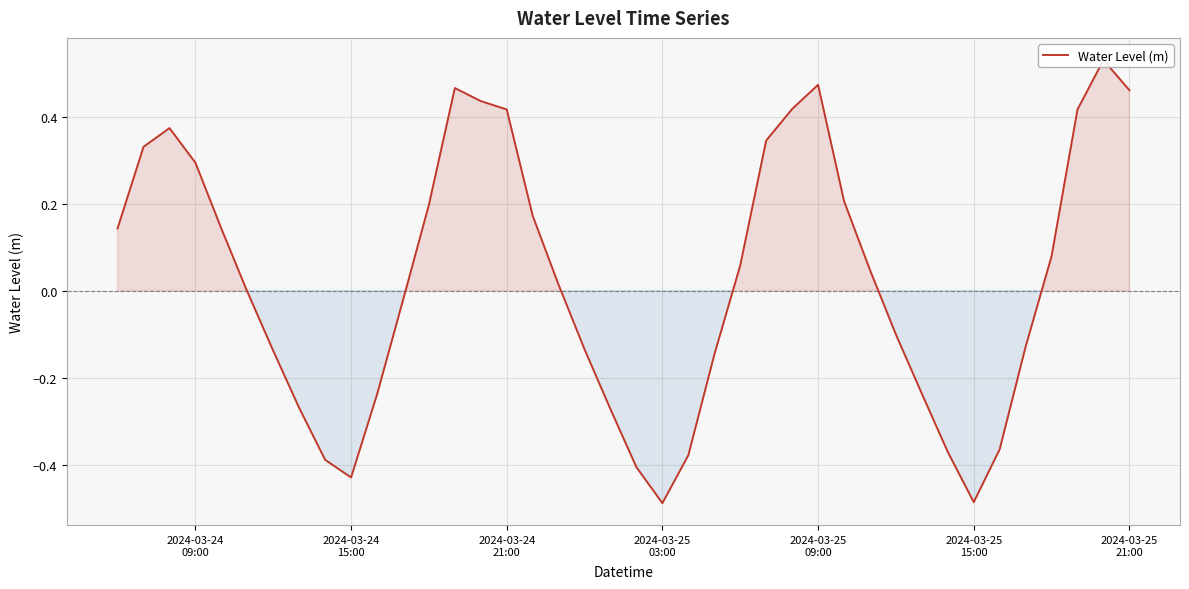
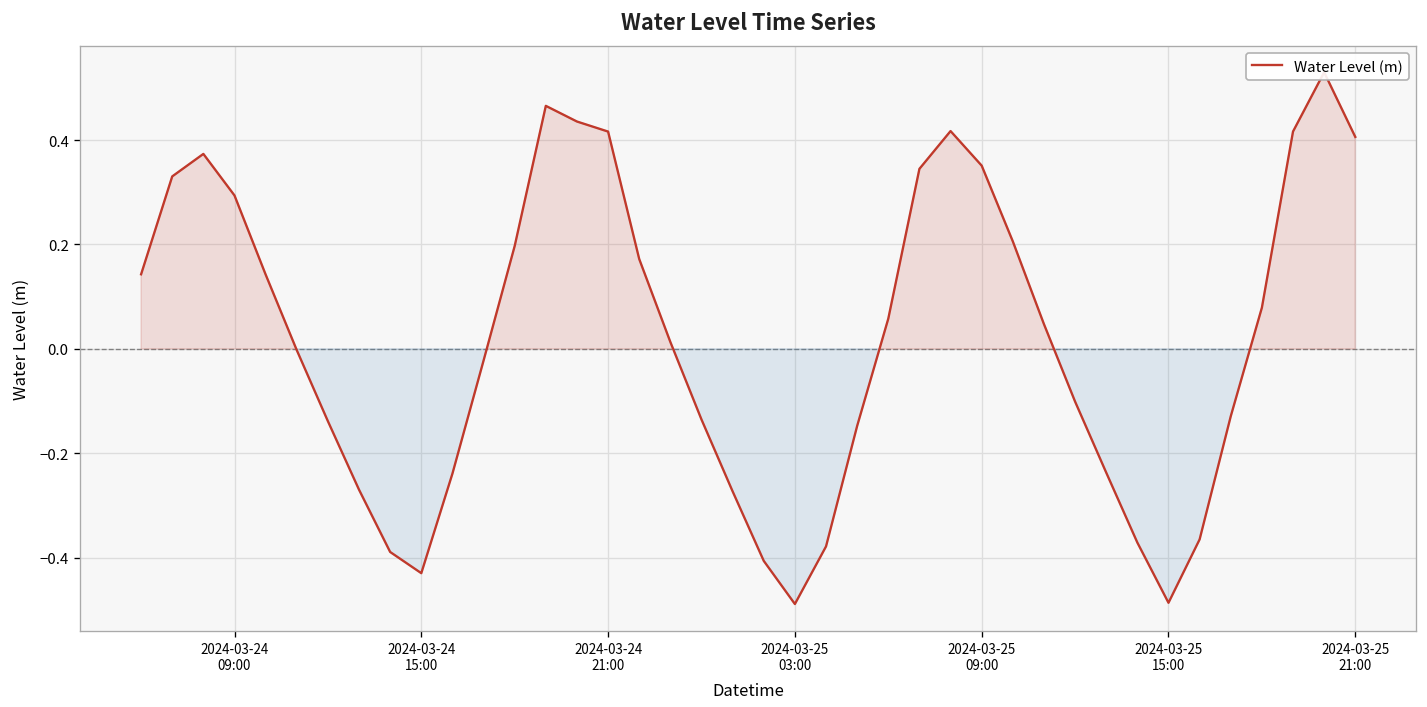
  {
    "2024-03-24 09:00": 0.29,
    "2024-03-24 15:00": -0.43,
    "2024-03-24 21:00": 0.42,
    "2024-03-25 03:00": -0.49,
-   "2024-03-25 09:00": 0.47,
+   "2024-03-25 09:00": 0.35,
    "2024-03-25 15:00": -0.49,
-   "2024-03-25 21:00": 0.46
+   "2024-03-25 21:00": 0.41
  }
